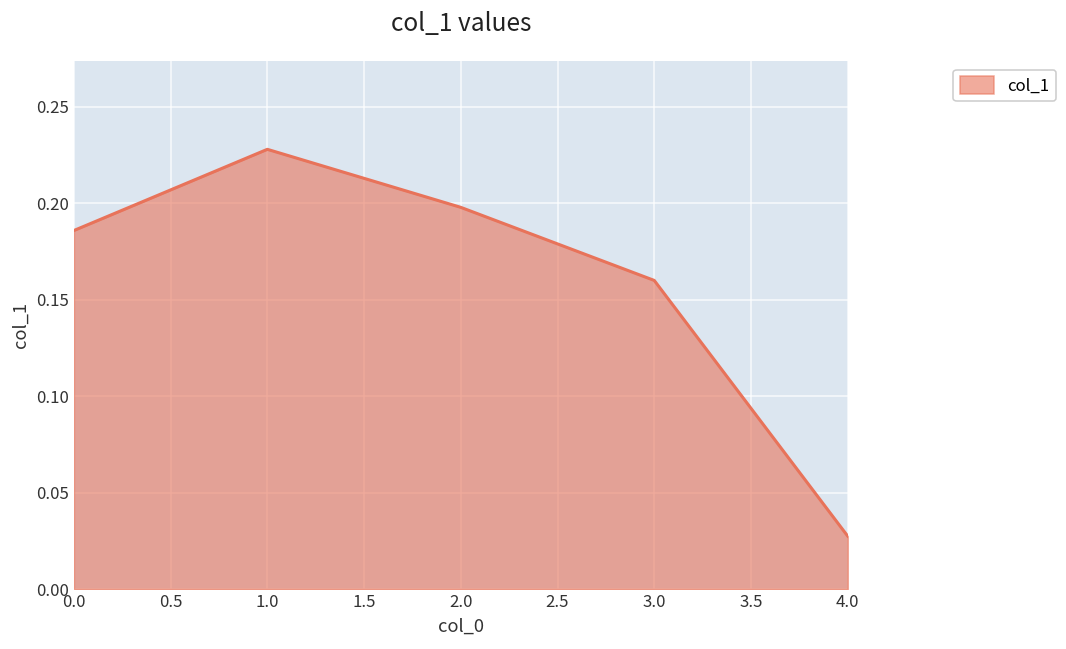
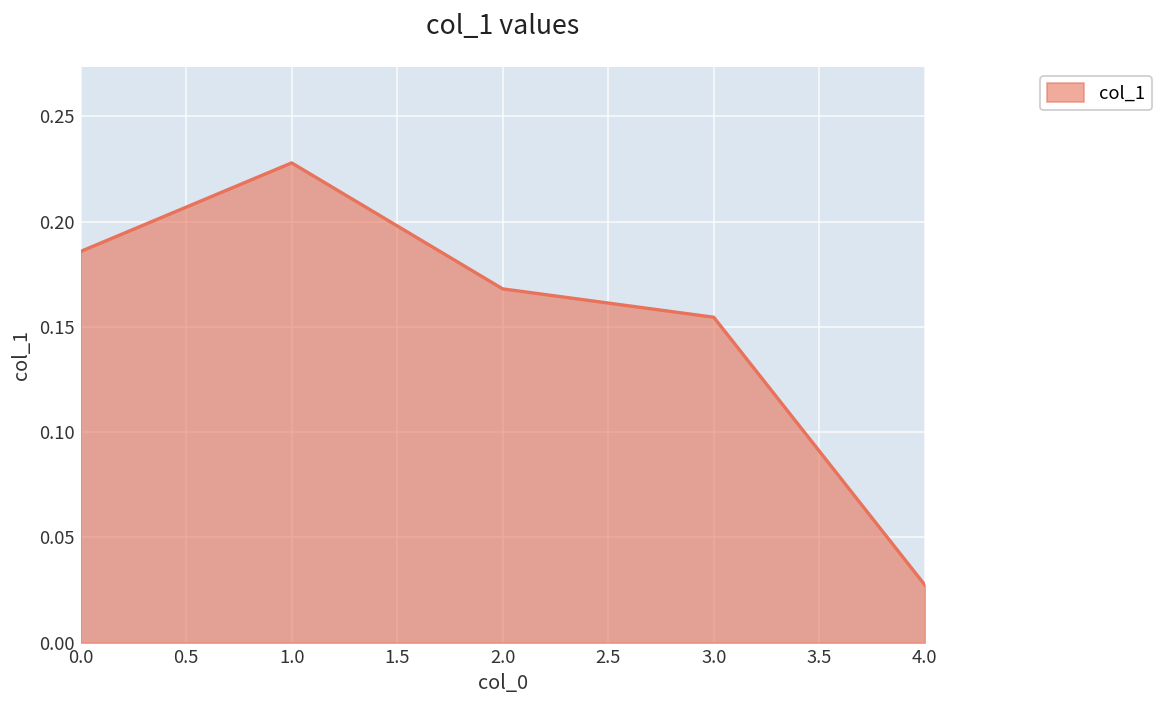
  {
    "0.0": 0.186,
    "1.0": 0.228,
-   "2.0": 0.198,
-   "3.0": 0.160,
+   "2.0": 0.168,
+   "3.0": 0.155,
    "4.0": 0.027
  }
